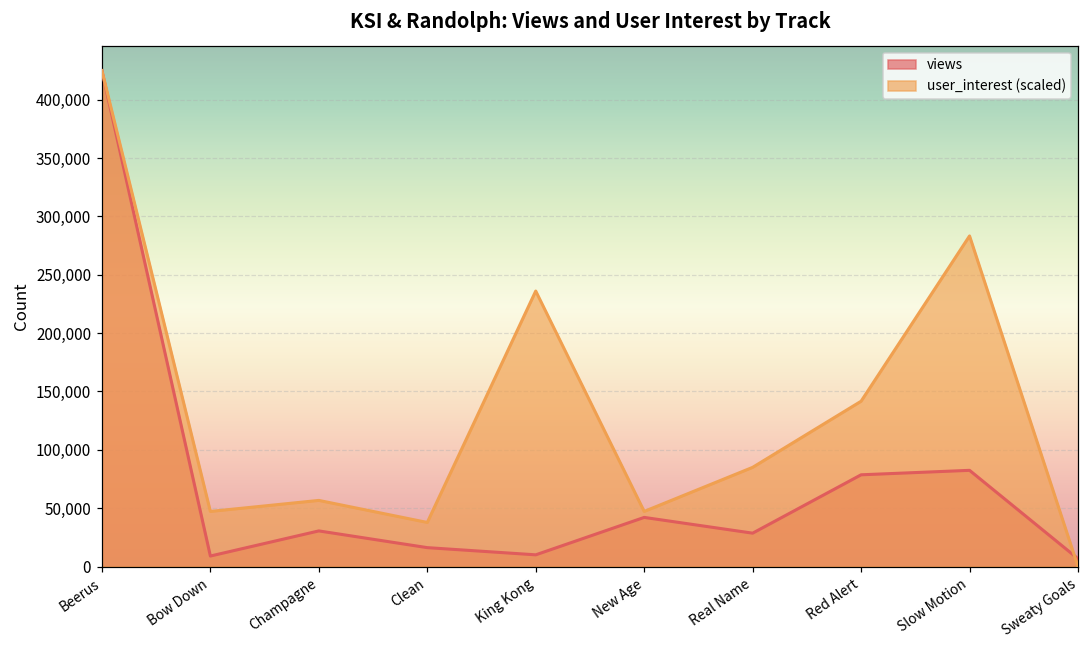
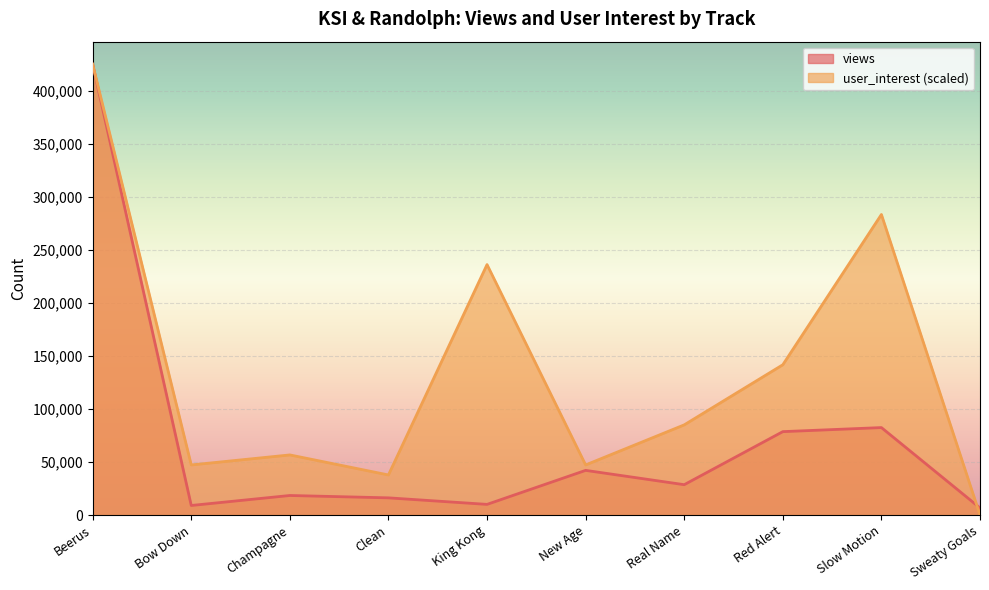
  {
    "views": {
      "Bow Down": "9,000",
-     "Champagne": "31,000",
+     "Champagne": "18,000",
      "Clean": "16,000",
      "King Kong": "10,000",
      "New Age": "42,000",
      "Real Name": "29,000",
      "Red Alert": "79,000",
      "Slow Motion": "82,000",
      "Sweaty Goals": "7,000"
    },
    "user_interest (scaled)": {
      "Bow Down": "47,000",
      "Champagne": "57,000",
      "Clean": "38,000",
      "King Kong": "236,000",
      "New Age": "47,000",
      "Real Name": "85,000",
      "Red Alert": "142,000",
      "Slow Motion": "283,000",
      "Sweaty Goals": "0"
    }
  }
